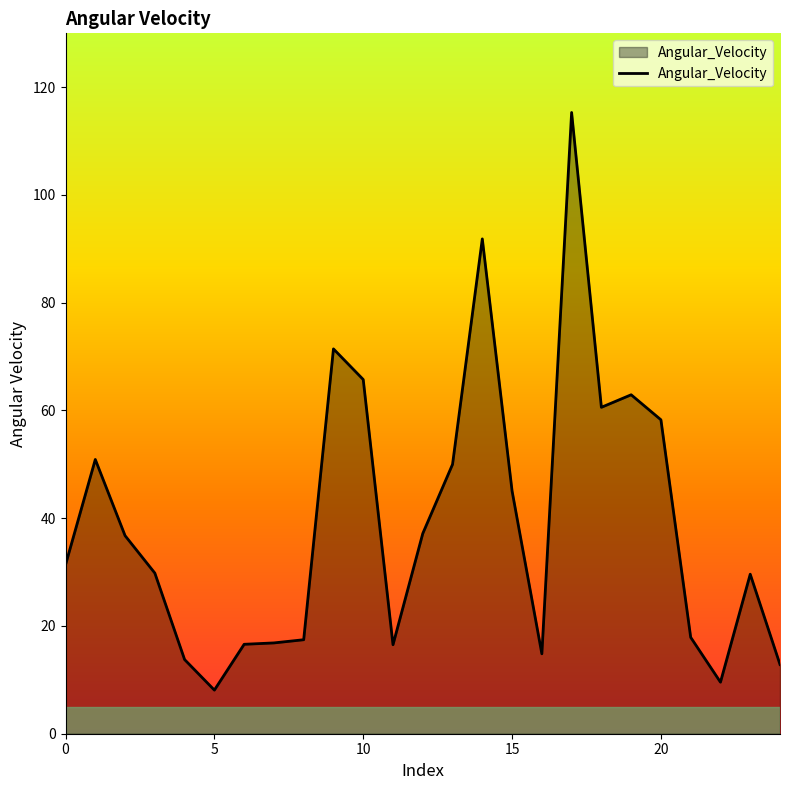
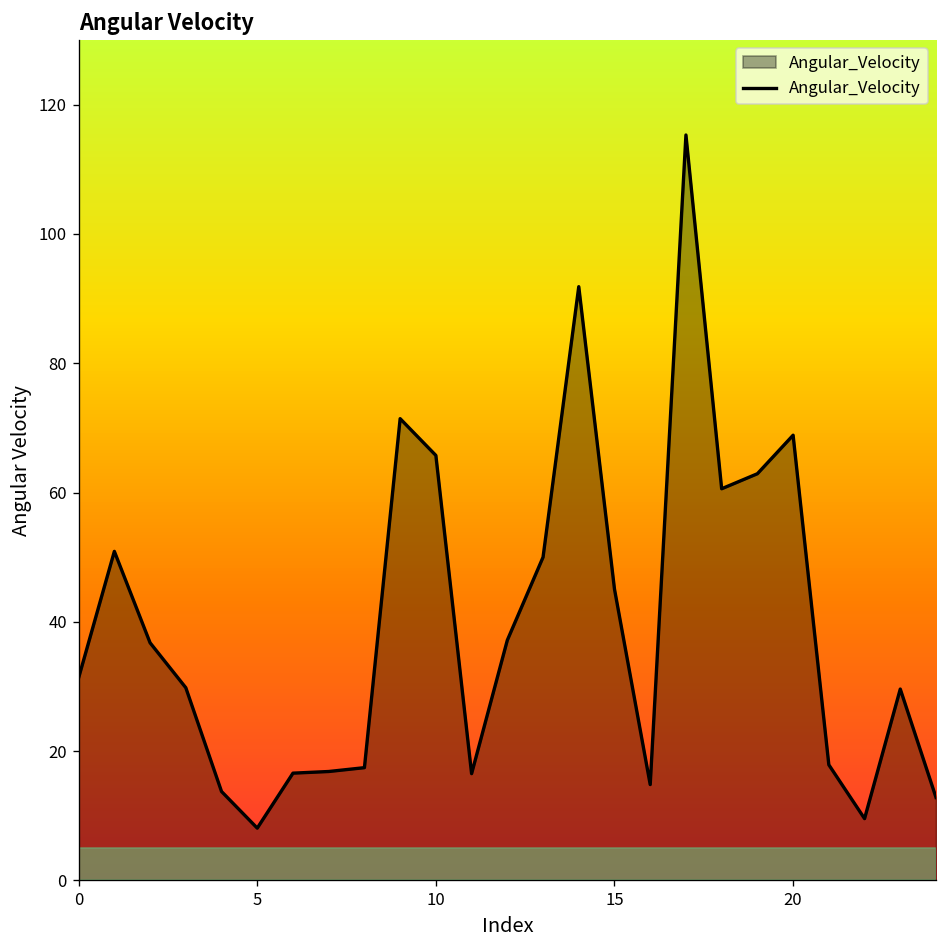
  {
    "0": 31,
    "5": 8,
    "10": 66,
    "15": 45,
-   "20": 58
+   "20": 69
  }
